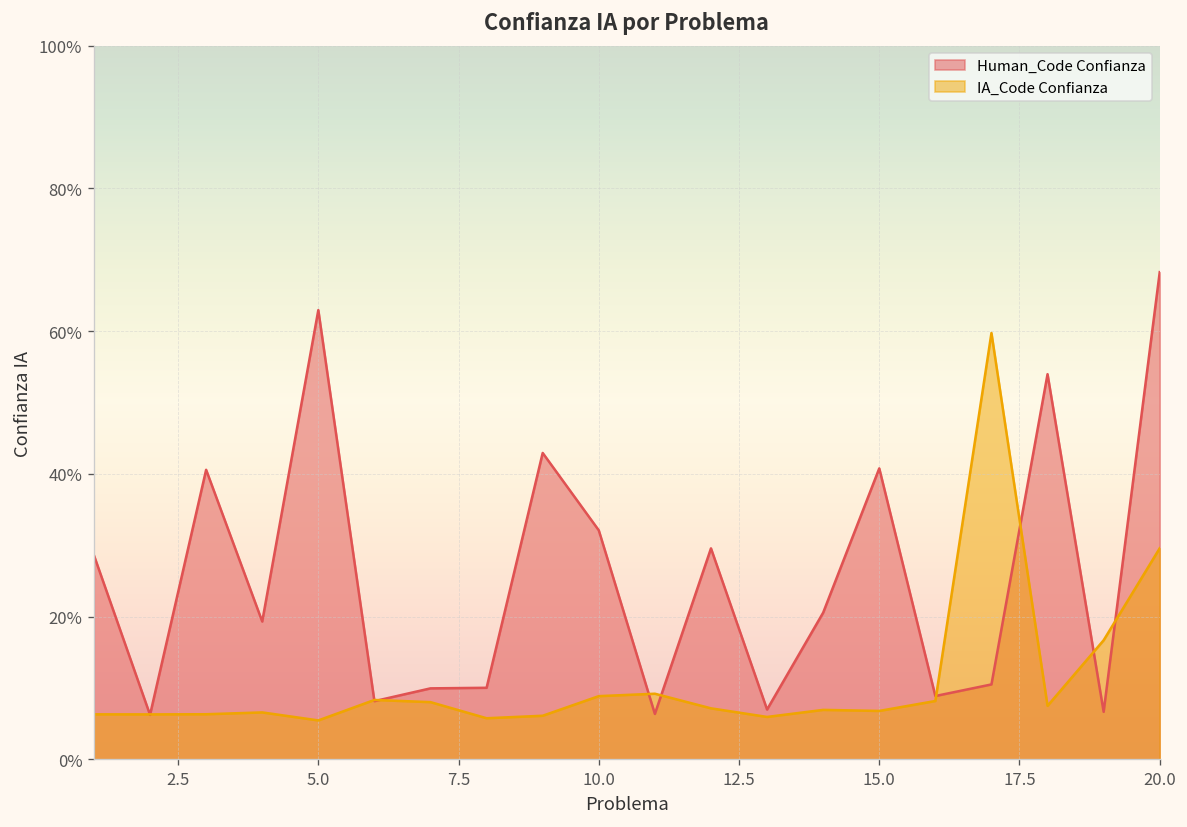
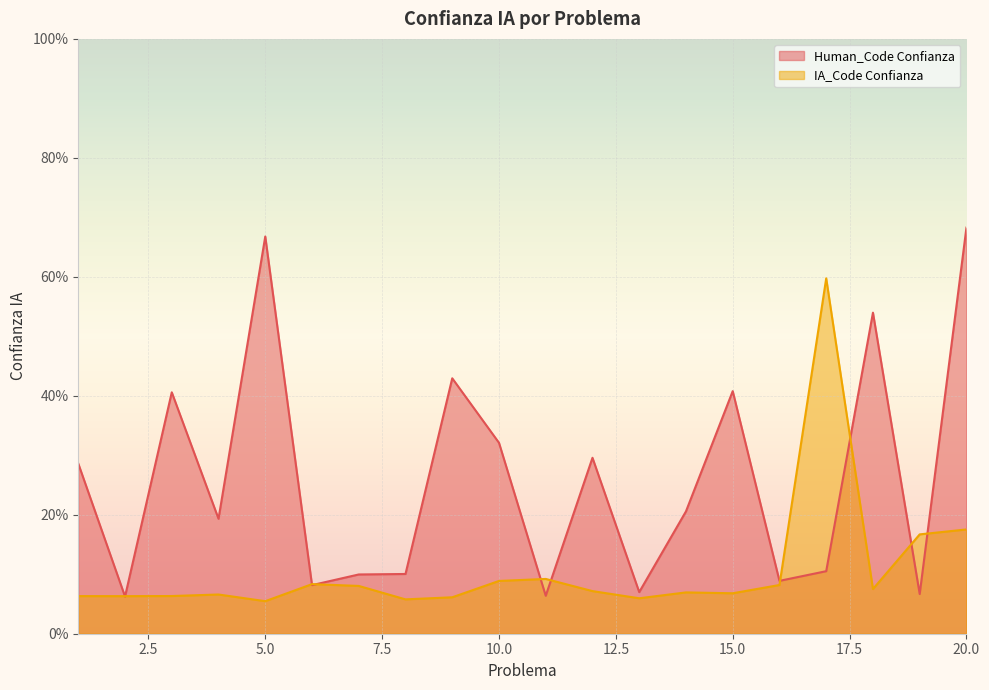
  {
    "Human_Code Confianza": {
-     "5.0": "63%",
+     "5.0": "67%",
      "10.0": "32%",
      "15.0": "41%",
      "20.0": "68%"
    },
    "IA_Code Confianza": {
      "5.0": "5%",
      "10.0": "9%",
      "15.0": "7%",
-     "20.0": "30%"
+     "20.0": "18%"
    }
  }
